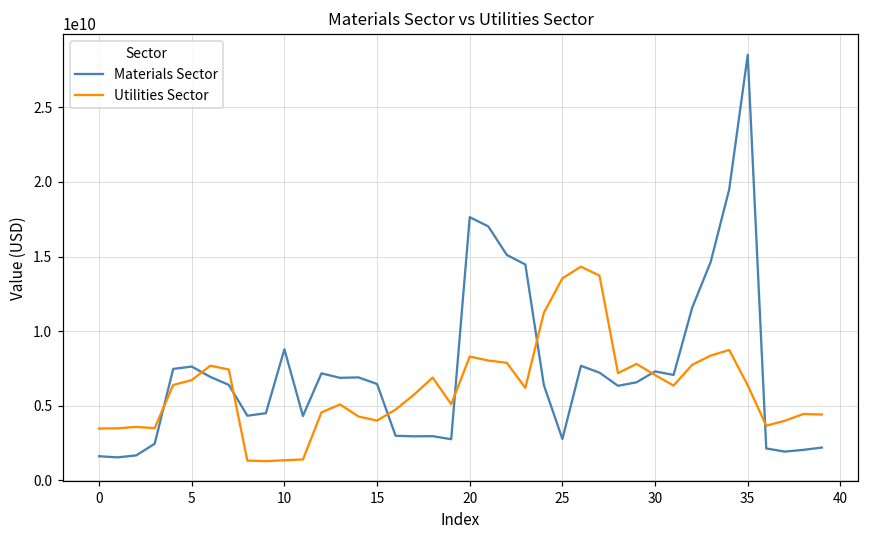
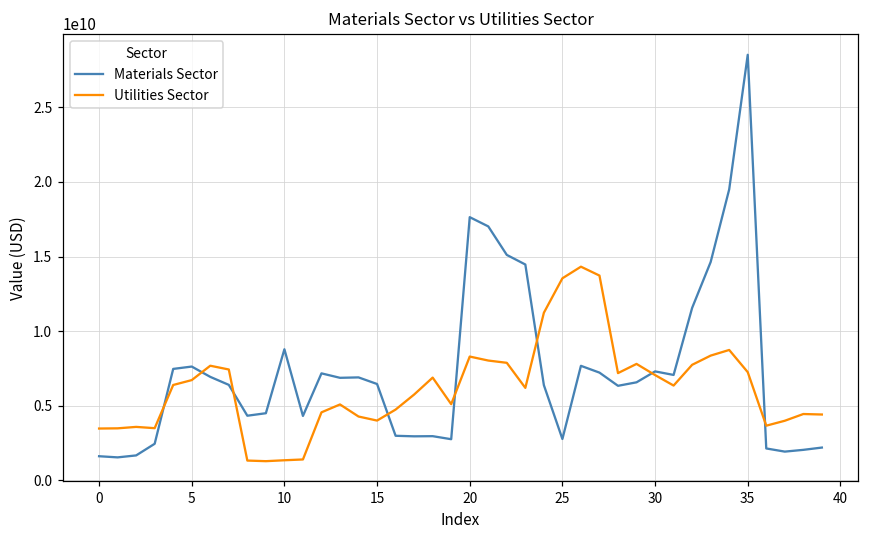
  {
    "Materials Sector": {
      "0": 1600000000,
      "5": 7600000000,
      "10": 8800000000,
      "15": 6500000000,
      "20": 17600000000,
      "25": 2800000000,
      "30": 7300000000,
      "35": 28500000000
    },
    "Utilities Sector": {
      "0": 3500000000,
      "5": 6700000000,
      "10": 1400000000,
      "15": 4000000000,
      "20": 8300000000,
      "25": 13500000000,
      "30": 7100000000,
-     "35": 6400000000
+     "35": 7300000000
    }
  }
